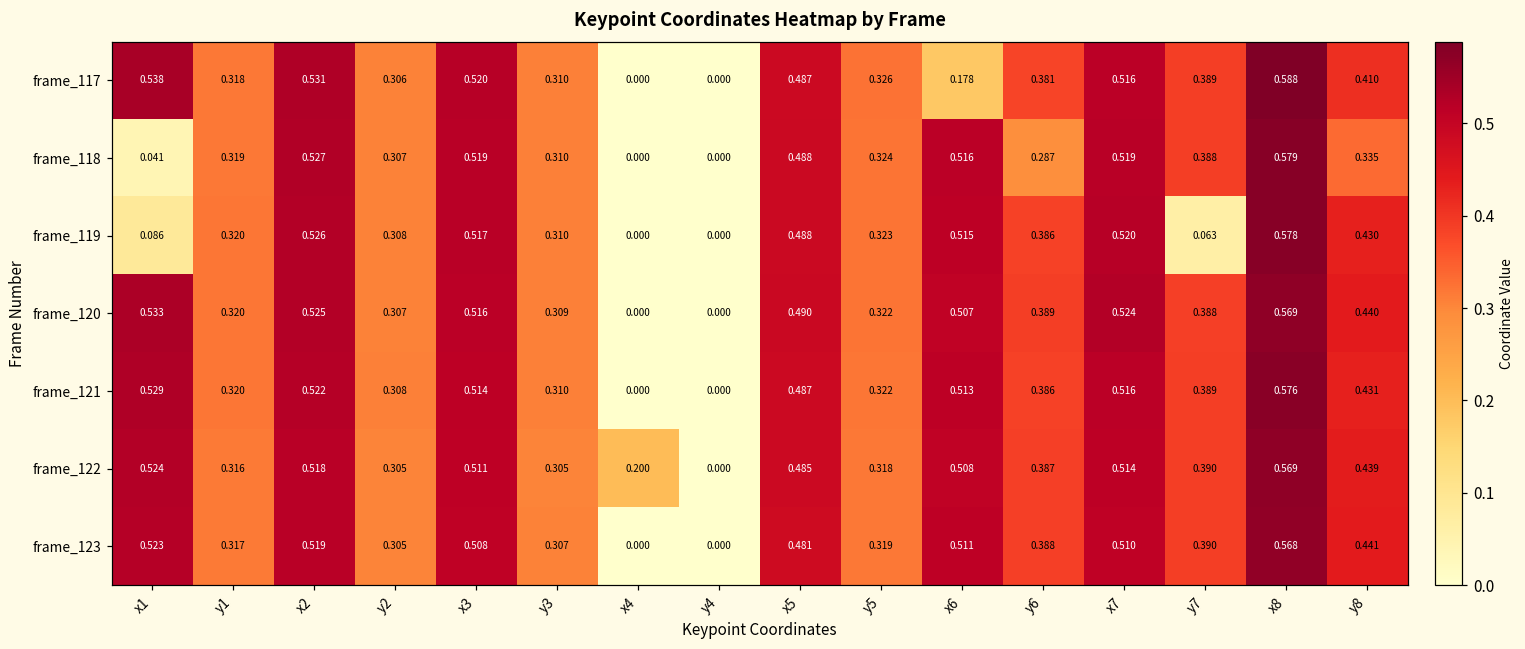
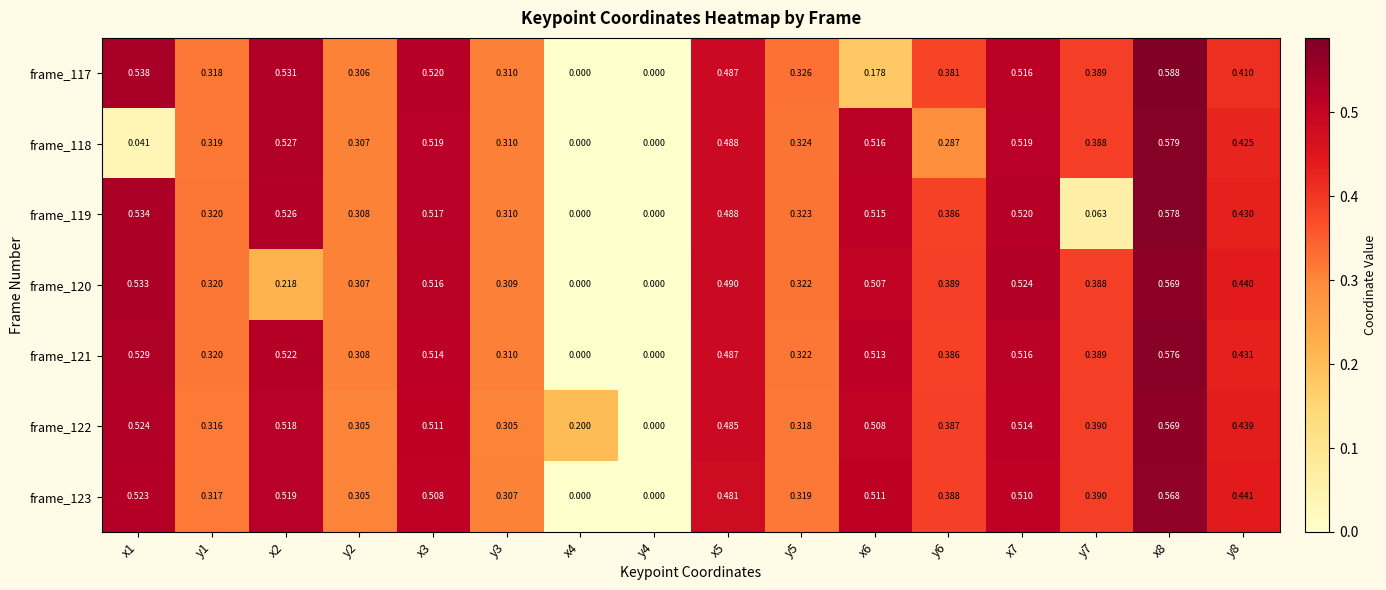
  {
    "frame_117": {
      "x1": 0.538,
      "y1": 0.318,
      "x2": 0.531,
      "y2": 0.306,
      "x3": 0.520,
      "y3": 0.310,
      "x4": 0.000,
      "y4": 0.000,
      "x5": 0.487,
      "y5": 0.326,
      "x6": 0.178,
      "y6": 0.381,
      "x7": 0.516,
      "y7": 0.389,
      "x8": 0.588,
      "y8": 0.410
    },
    "frame_118": {
      "x1": 0.041,
      "y1": 0.319,
      "x2": 0.527,
      "y2": 0.307,
      "x3": 0.519,
      "y3": 0.310,
      "x4": 0.000,
      "y4": 0.000,
      "x5": 0.488,
      "y5": 0.324,
      "x6": 0.516,
      "y6": 0.287,
      "x7": 0.519,
      "y7": 0.388,
      "x8": 0.579,
-     "y8": 0.335
+     "y8": 0.425
    },
    "frame_119": {
-     "x1": 0.086,
+     "x1": 0.534,
      "y1": 0.320,
      "x2": 0.526,
      "y2": 0.308,
      "x3": 0.517,
      "y3": 0.310,
      "x4": 0.000,
      "y4": 0.000,
      "x5": 0.488,
      "y5": 0.323,
      "x6": 0.515,
      "y6": 0.386,
      "x7": 0.520,
      "y7": 0.063,
      "x8": 0.578,
      "y8": 0.430
    },
    "frame_120": {
      "x1": 0.533,
      "y1": 0.320,
-     "x2": 0.525,
+     "x2": 0.218,
      "y2": 0.307,
      "x3": 0.516,
      "y3": 0.309,
      "x4": 0.000,
      "y4": 0.000,
      "x5": 0.490,
      "y5": 0.322,
      "x6": 0.507,
      "y6": 0.389,
      "x7": 0.524,
      "y7": 0.388,
      "x8": 0.569,
      "y8": 0.440
    },
    "frame_121": {
      "x1": 0.529,
      "y1": 0.320,
      "x2": 0.522,
      "y2": 0.308,
      "x3": 0.514,
      "y3": 0.310,
      "x4": 0.000,
      "y4": 0.000,
      "x5": 0.487,
      "y5": 0.322,
      "x6": 0.513,
      "y6": 0.386,
      "x7": 0.516,
      "y7": 0.389,
      "x8": 0.576,
      "y8": 0.431
    },
    "frame_122": {
      "x1": 0.524,
      "y1": 0.316,
      "x2": 0.518,
      "y2": 0.305,
      "x3": 0.511,
      "y3": 0.305,
      "x4": 0.200,
      "y4": 0.000,
      "x5": 0.485,
      "y5": 0.318,
      "x6": 0.508,
      "y6": 0.387,
      "x7": 0.514,
      "y7": 0.390,
      "x8": 0.569,
      "y8": 0.439
    },
    "frame_123": {
      "x1": 0.523,
      "y1": 0.317,
      "x2": 0.519,
      "y2": 0.305,
      "x3": 0.508,
      "y3": 0.307,
      "x4": 0.000,
      "y4": 0.000,
      "x5": 0.481,
      "y5": 0.319,
      "x6": 0.511,
      "y6": 0.388,
      "x7": 0.510,
      "y7": 0.390,
      "x8": 0.568,
      "y8": 0.441
    }
  }
